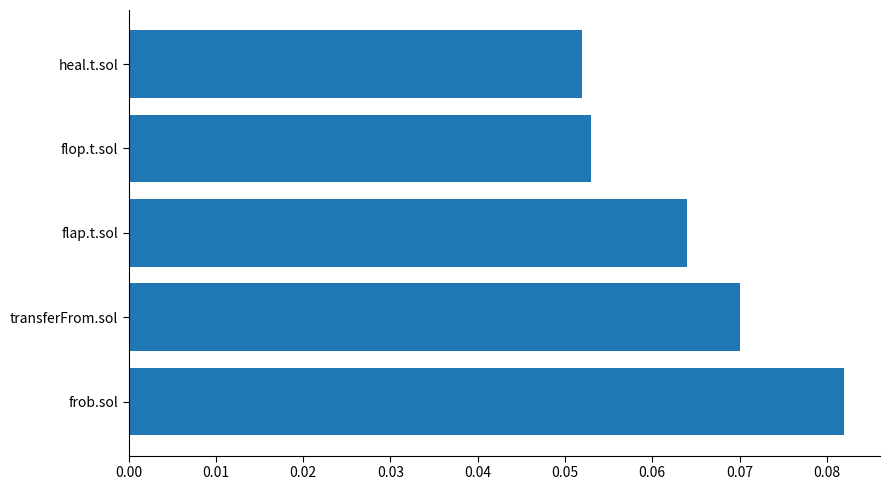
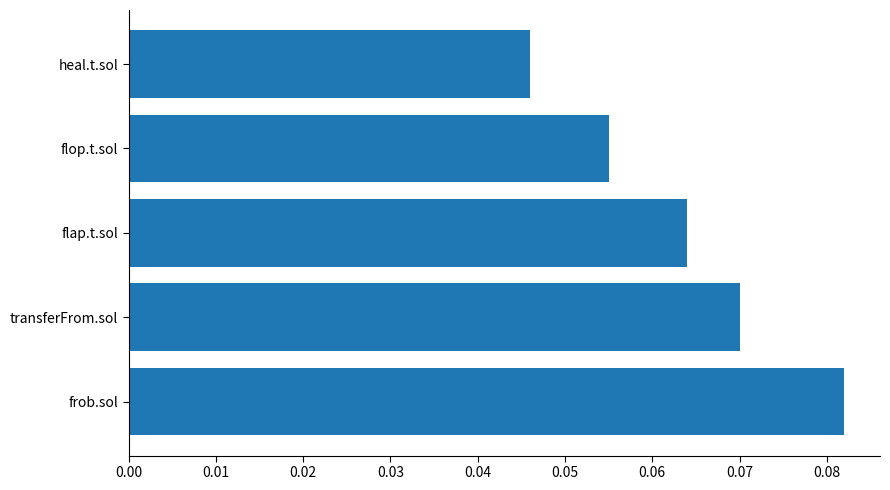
  {
-   "heal.t.sol": 0.052,
-   "flop.t.sol": 0.053,
+   "heal.t.sol": 0.046,
+   "flop.t.sol": 0.055,
    "flap.t.sol": 0.064,
    "transferFrom.sol": 0.070,
    "frob.sol": 0.082
  }
